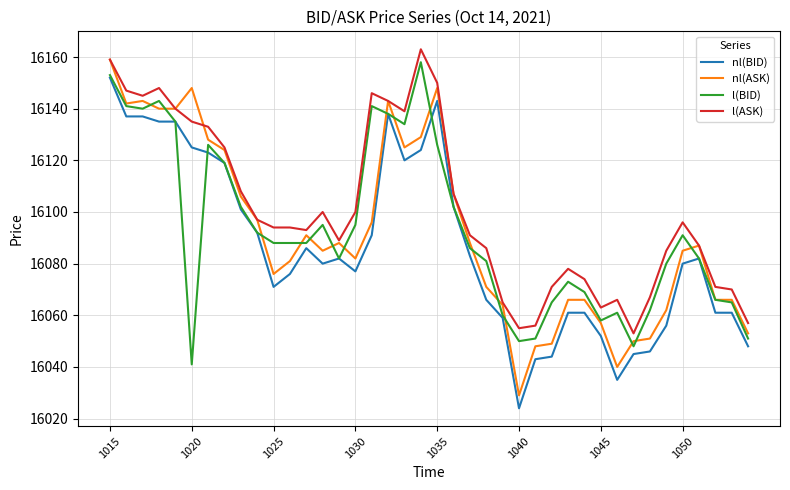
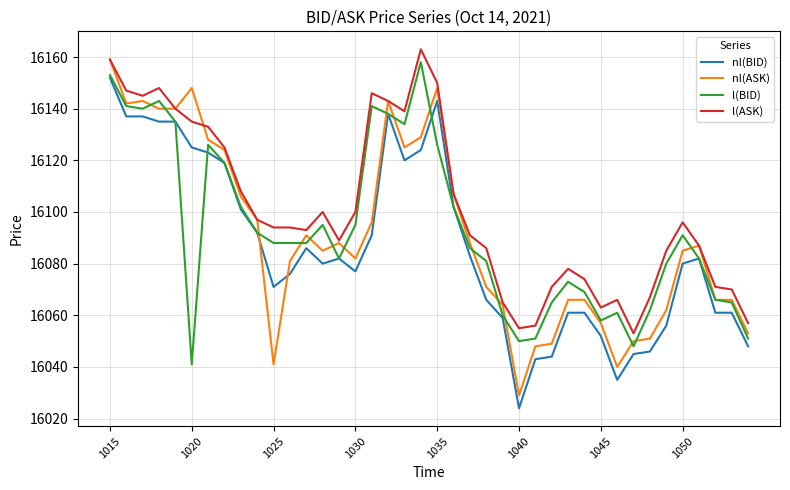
  {
    "nl(BID)": {
      "1015": 16152,
      "1020": 16125,
      "1025": 16071,
      "1030": 16077,
      "1035": 16143,
      "1040": 16024,
      "1045": 16052,
      "1050": 16080
    },
    "nl(ASK)": {
      "1020": 16148,
-     "1025": 16076,
+     "1025": 16041,
      "1030": 16082,
      "1035": 16148,
      "1040": 16029,
      "1045": 16057,
      "1050": 16085
    },
    "l(BID)": {
      "1015": 16153,
      "1020": 16041,
      "1025": 16088,
      "1030": 16095,
      "1035": 16126,
      "1040": 16050,
      "1045": 16058,
      "1050": 16091
    },
    "l(ASK)": {
      "1020": 16135,
      "1025": 16094,
      "1030": 16100,
      "1035": 16150,
      "1040": 16055,
      "1045": 16063,
      "1050": 16096
    }
  }
